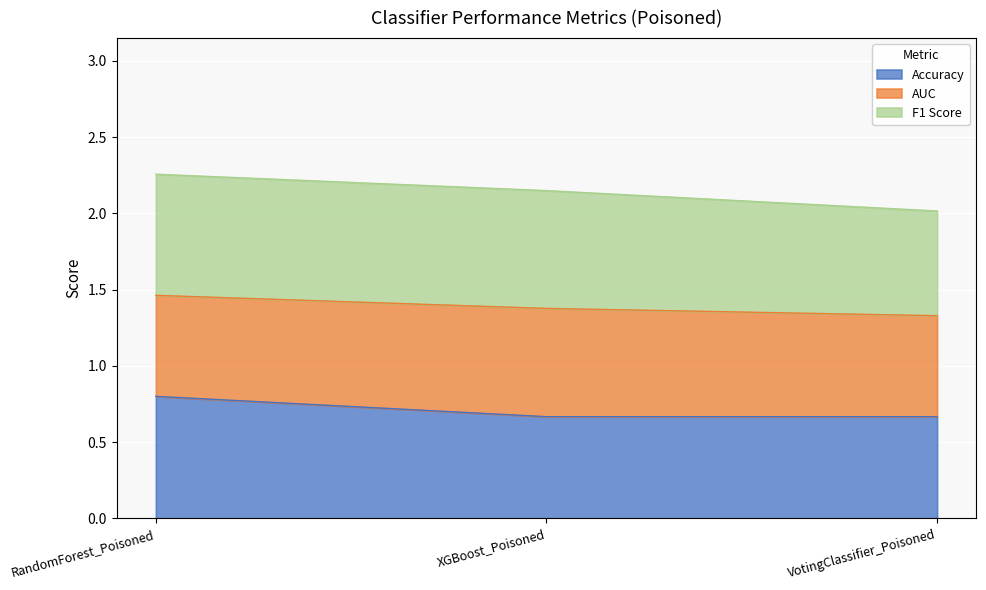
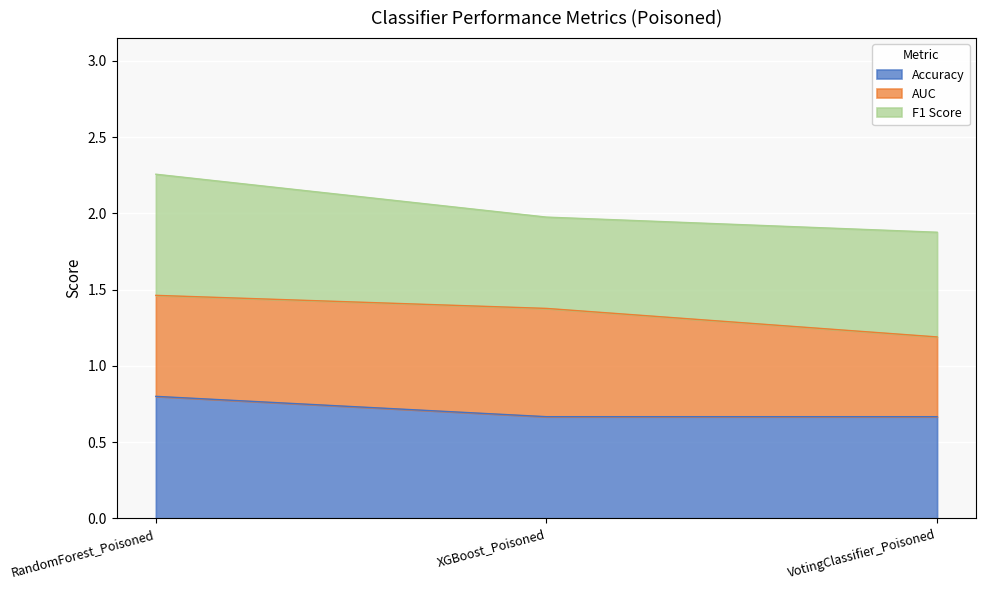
  {
    "Accuracy": {
      "RandomForest_Poisoned": 0.80,
      "XGBoost_Poisoned": 0.67,
      "VotingClassifier_Poisoned": 0.67
    },
    "AUC": {
      "RandomForest_Poisoned": 0.66,
      "XGBoost_Poisoned": 0.71,
-     "VotingClassifier_Poisoned": 0.66
+     "VotingClassifier_Poisoned": 0.52
    },
    "F1 Score": {
      "RandomForest_Poisoned": 0.79,
-     "XGBoost_Poisoned": 0.77,
+     "XGBoost_Poisoned": 0.60,
      "VotingClassifier_Poisoned": 0.69
    }
  }
